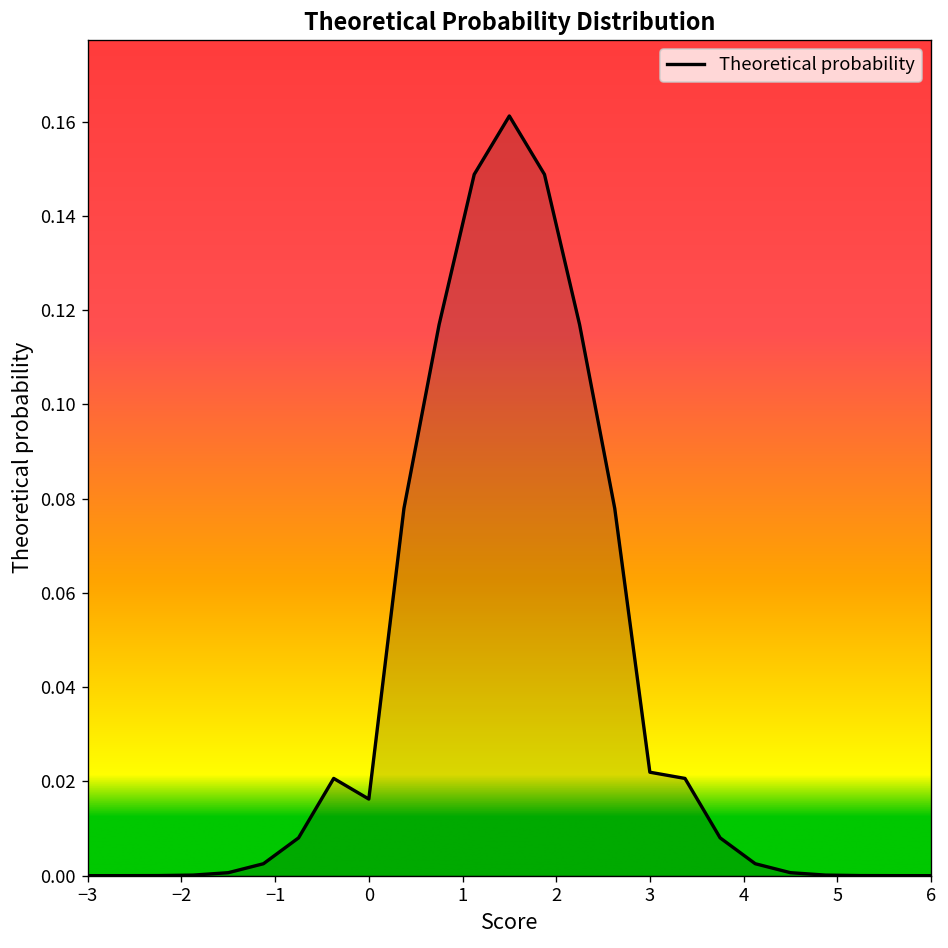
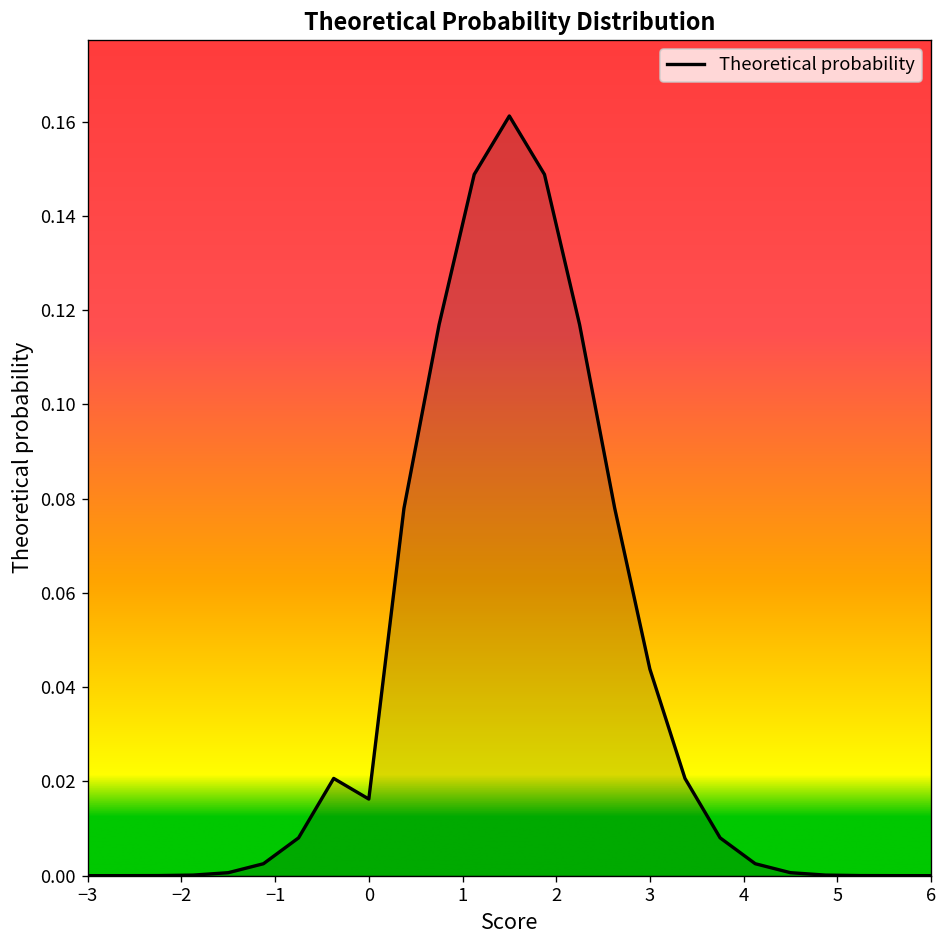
  {
    "−3": 0.000,
    "0": 0.016,
-   "3": 0.022,
+   "3": 0.044,
    "6": 0.000
  }
